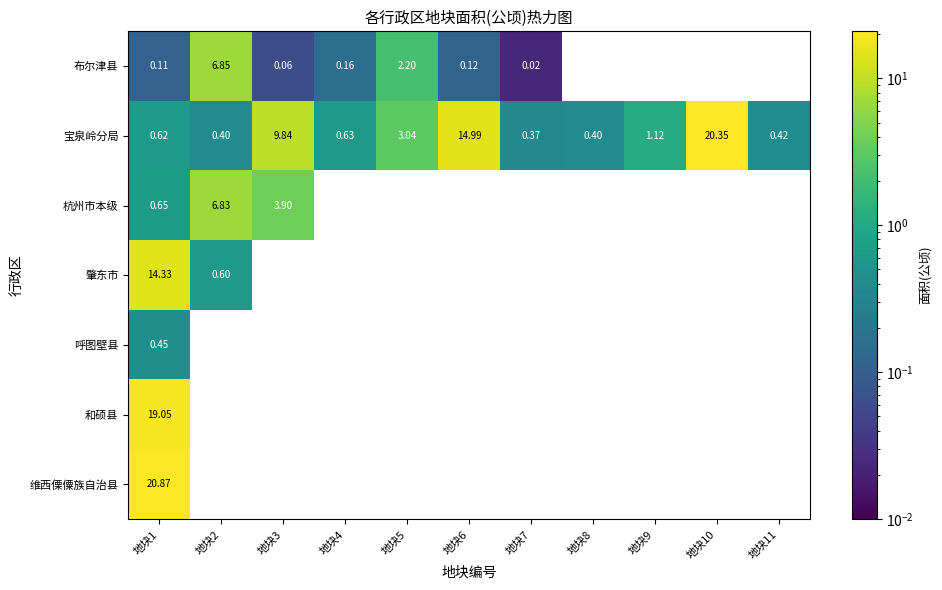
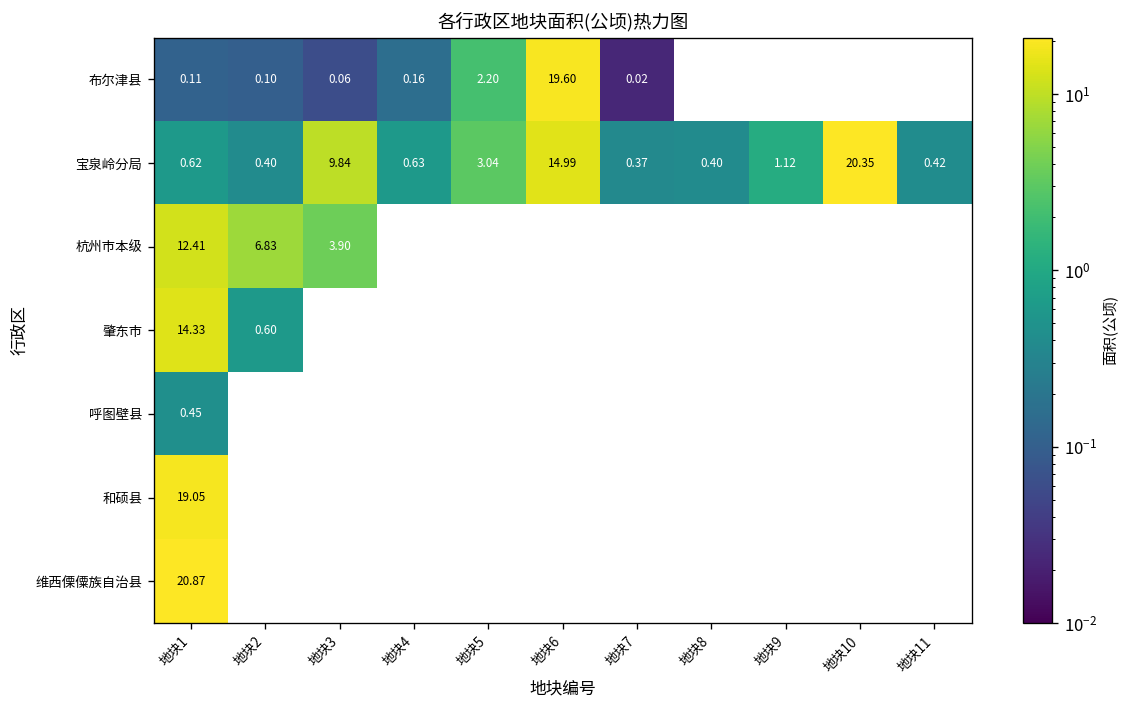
  {
    "布尔津县": {
      "地块1": 0.11,
-     "地块2": 6.85,
+     "地块2": 0.10,
      "地块3": 0.06,
      "地块4": 0.16,
      "地块5": 2.20,
-     "地块6": 0.12,
+     "地块6": 19.60,
      "地块7": 0.02
    },
    "宝泉岭分局": {
      "地块1": 0.62,
      "地块2": 0.40,
      "地块3": 9.84,
      "地块4": 0.63,
      "地块5": 3.04,
      "地块6": 14.99,
      "地块7": 0.37,
      "地块8": 0.40,
      "地块9": 1.12,
      "地块10": 20.35,
      "地块11": 0.42
    },
    "杭州市本级": {
-     "地块1": 0.65,
+     "地块1": 12.41,
      "地块2": 6.83,
      "地块3": 3.90
    },
    "肇东市": {
      "地块1": 14.33,
      "地块2": 0.60
    },
    "呼图壁县": {
      "地块1": 0.45
    },
    "和硕县": {
      "地块1": 19.05
    },
    "维西傈僳族自治县": {
      "地块1": 20.87
    }
  }
